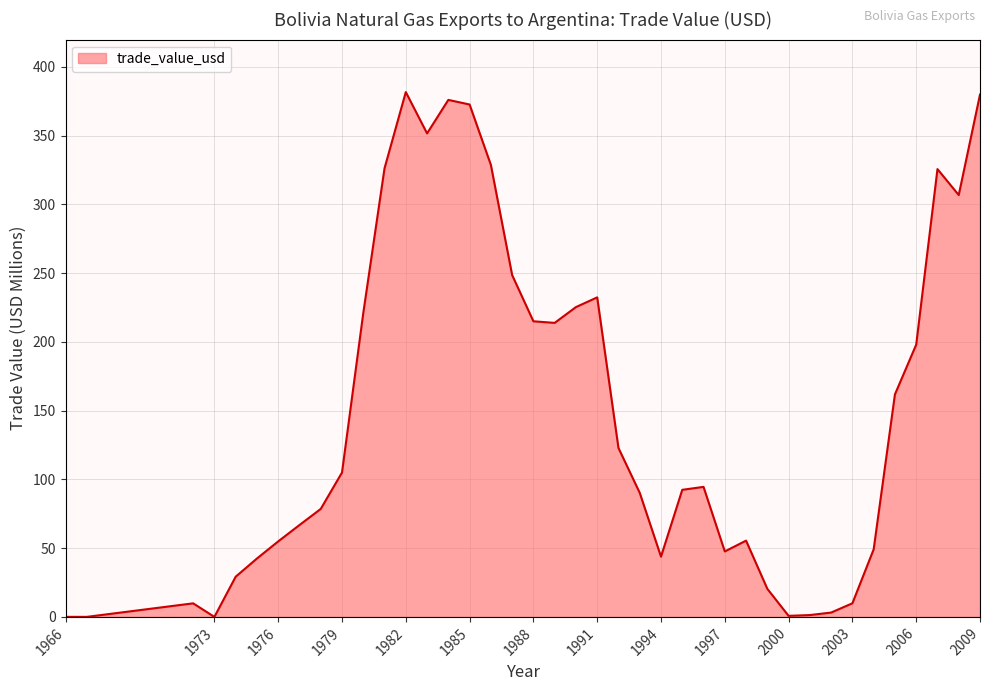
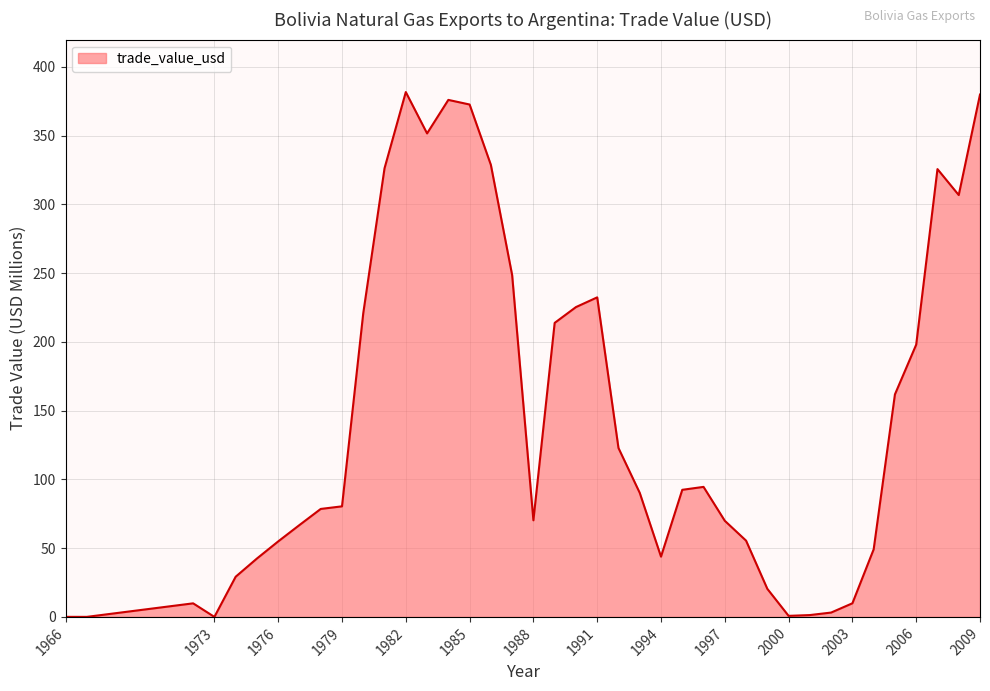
  {
    "1966": 0,
    "1973": 0,
    "1976": 55,
-   "1979": 105,
+   "1979": 80,
    "1982": 382,
    "1985": 373,
-   "1988": 215,
+   "1988": 70,
    "1991": 232,
    "1994": 44,
-   "1997": 48,
+   "1997": 70,
    "2000": 1,
    "2003": 10,
    "2006": 198,
    "2009": 380
  }
